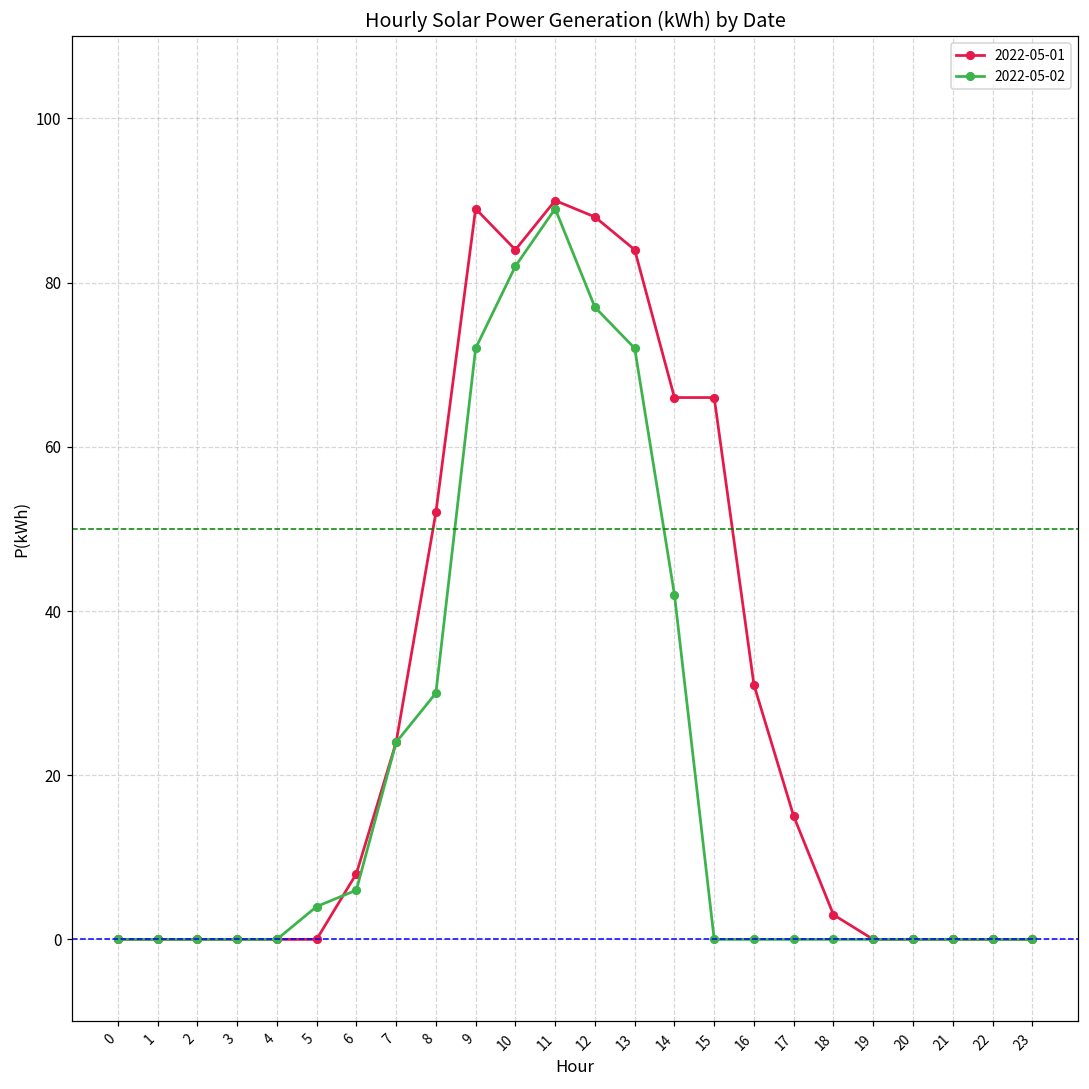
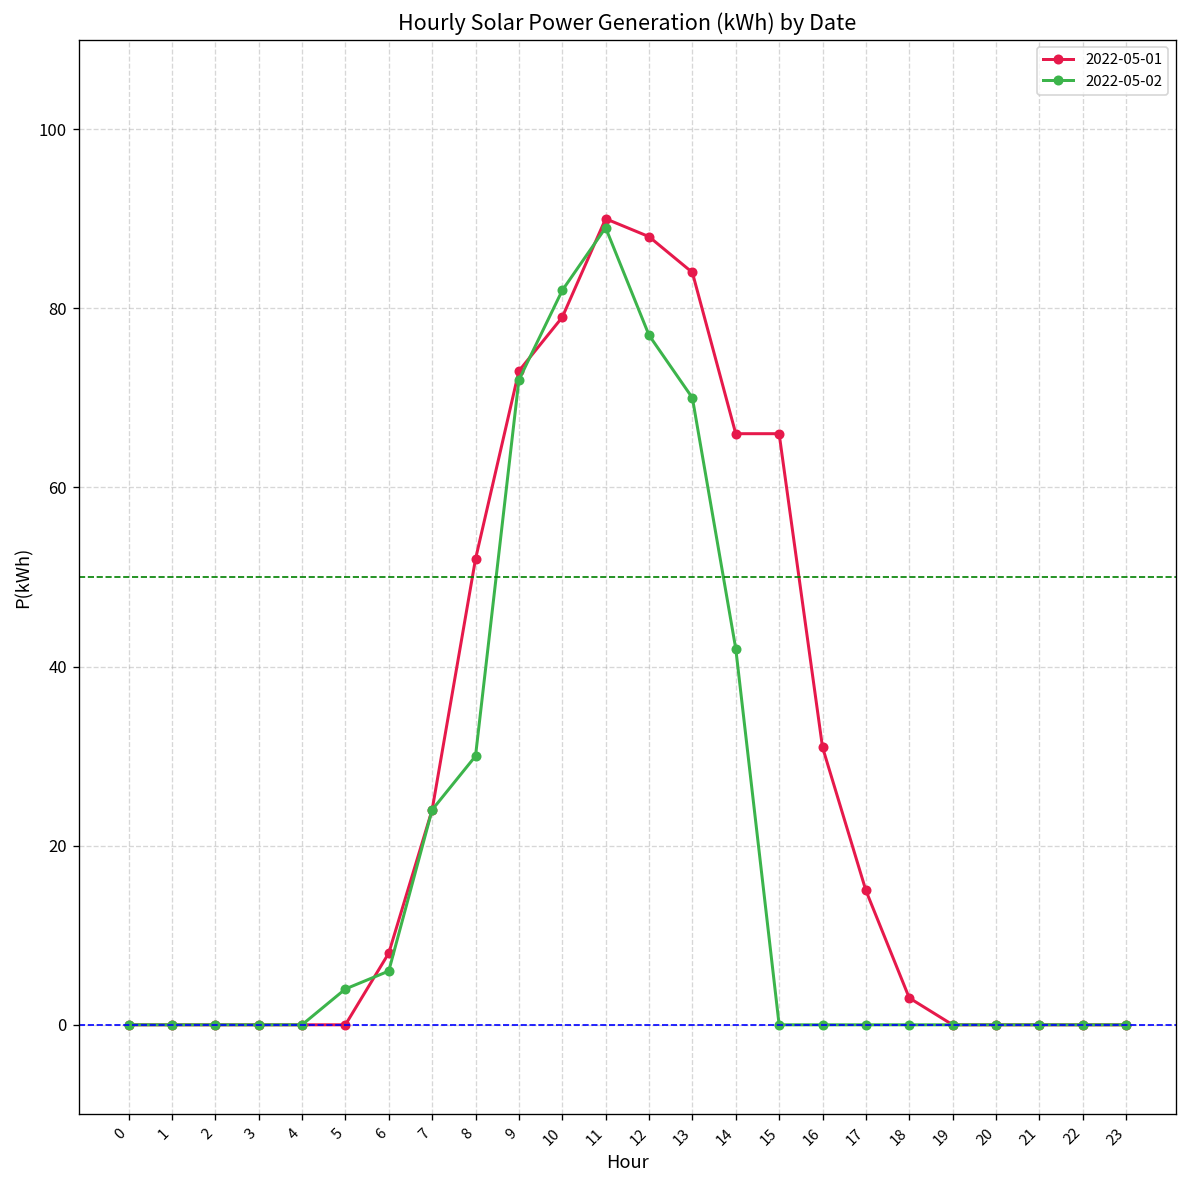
  {
    "2022-05-01": {
      "5": 0,
      "6": 8,
      "8": 52,
-     "9": 89,
-     "10": 84,
+     "9": 73,
+     "10": 79,
      "11": 90,
      "12": 88,
      "13": 84,
      "14": 66,
      "15": 66,
      "16": 31,
      "17": 15,
      "18": 3
    },
    "2022-05-02": {
      "5": 4,
      "6": 6,
      "8": 30,
      "9": 72,
      "10": 82,
      "11": 89,
      "12": 77,
-     "13": 72,
+     "13": 70,
      "14": 42,
      "15": 0,
      "16": 0,
      "17": 0,
      "18": 0
    }
  }
